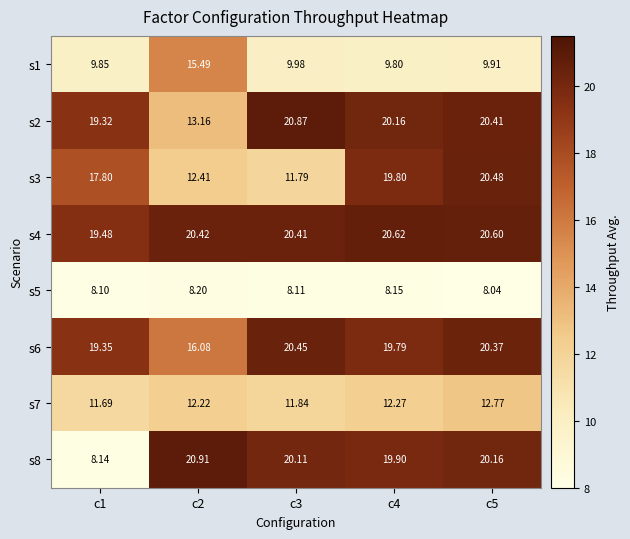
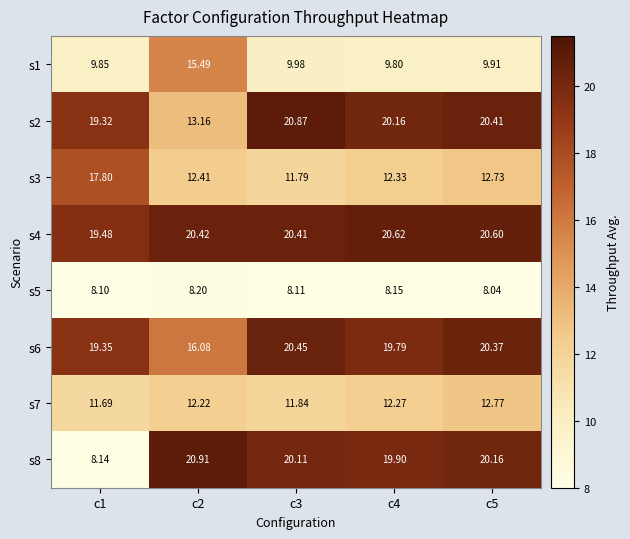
  {
    "s1": {
      "c1": 9.85,
      "c2": 15.49,
      "c3": 9.98,
      "c4": 9.80,
      "c5": 9.91
    },
    "s2": {
      "c1": 19.32,
      "c2": 13.16,
      "c3": 20.87,
      "c4": 20.16,
      "c5": 20.41
    },
    "s3": {
      "c1": 17.80,
      "c2": 12.41,
      "c3": 11.79,
-     "c4": 19.80,
-     "c5": 20.48
+     "c4": 12.33,
+     "c5": 12.73
    },
    "s4": {
      "c1": 19.48,
      "c2": 20.42,
      "c3": 20.41,
      "c4": 20.62,
      "c5": 20.60
    },
    "s5": {
      "c1": 8.10,
      "c2": 8.20,
      "c3": 8.11,
      "c4": 8.15,
      "c5": 8.04
    },
    "s6": {
      "c1": 19.35,
      "c2": 16.08,
      "c3": 20.45,
      "c4": 19.79,
      "c5": 20.37
    },
    "s7": {
      "c1": 11.69,
      "c2": 12.22,
      "c3": 11.84,
      "c4": 12.27,
      "c5": 12.77
    },
    "s8": {
      "c1": 8.14,
      "c2": 20.91,
      "c3": 20.11,
      "c4": 19.90,
      "c5": 20.16
    }
  }
